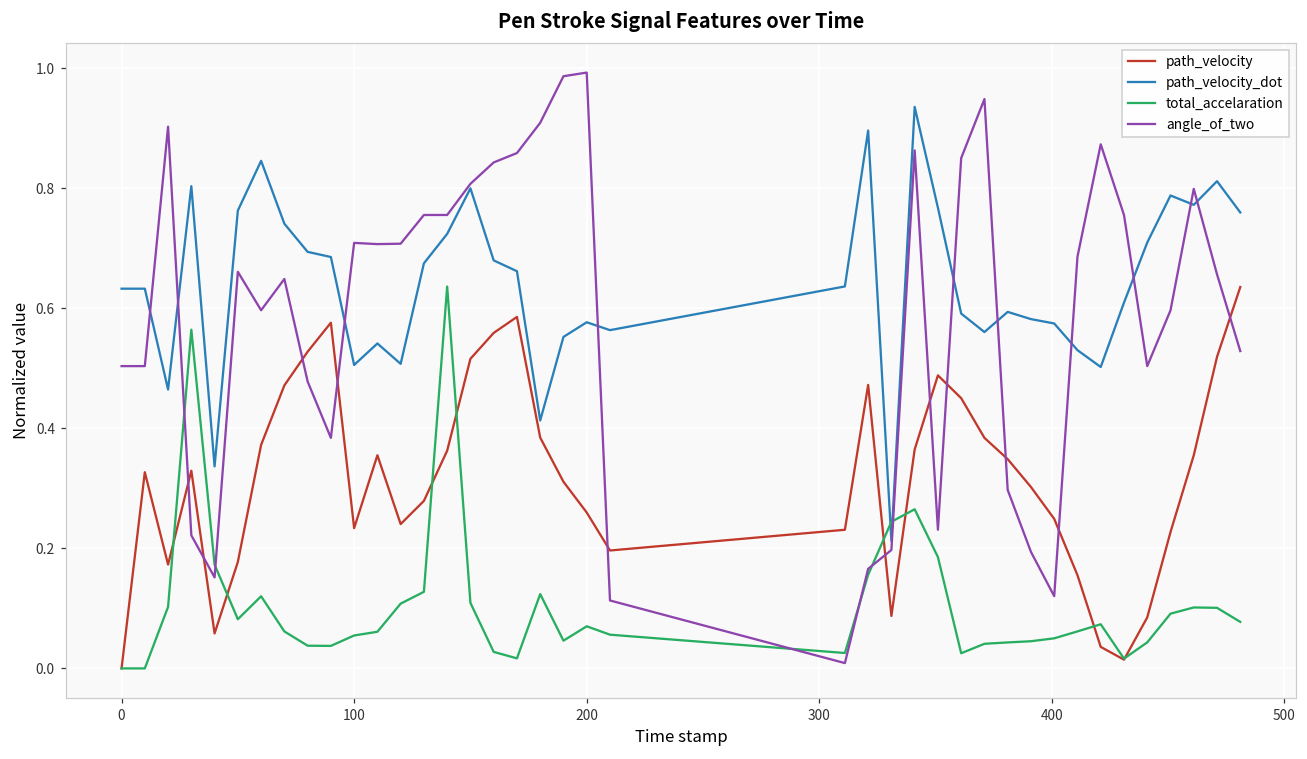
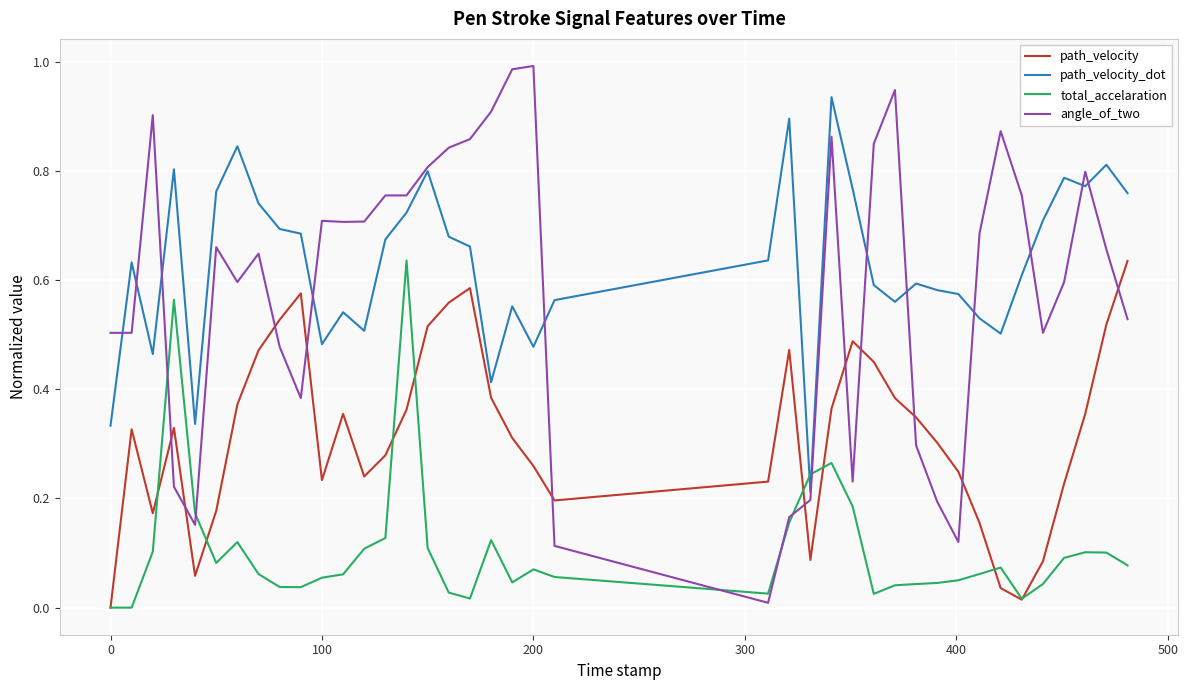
  {
    "path_velocity": {
      "100": 0.23,
      "200": 0.26
    },
    "path_velocity_dot": {
-     "0": 0.63,
-     "100": 0.51,
-     "200": 0.58
+     "0": 0.33,
+     "100": 0.48,
+     "200": 0.48
    },
    "total_accelaration": {
      "100": 0.05,
      "200": 0.07
    },
    "angle_of_two": {
      "0": 0.50,
      "100": 0.71,
      "200": 0.99
    }
  }
